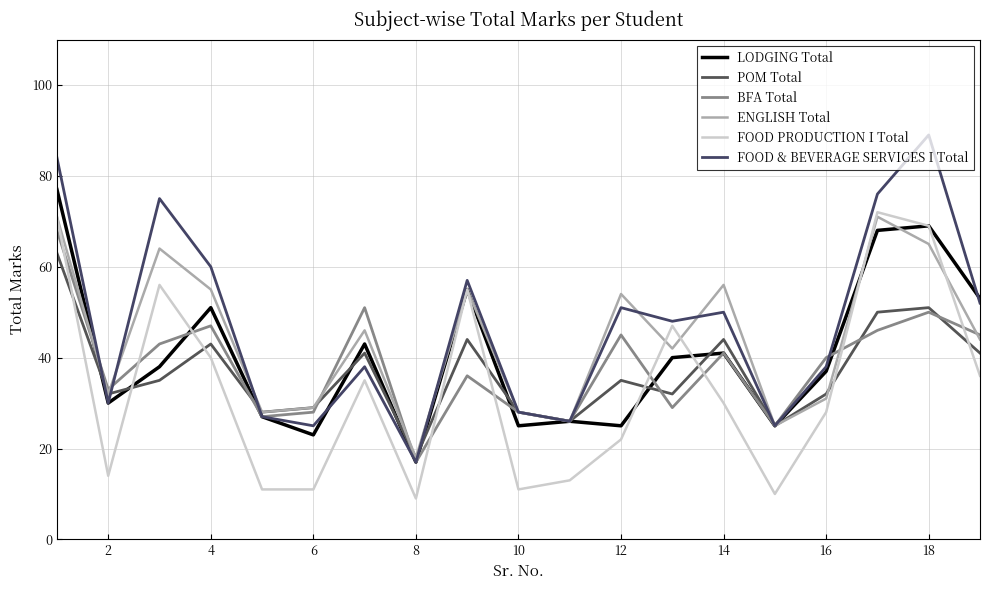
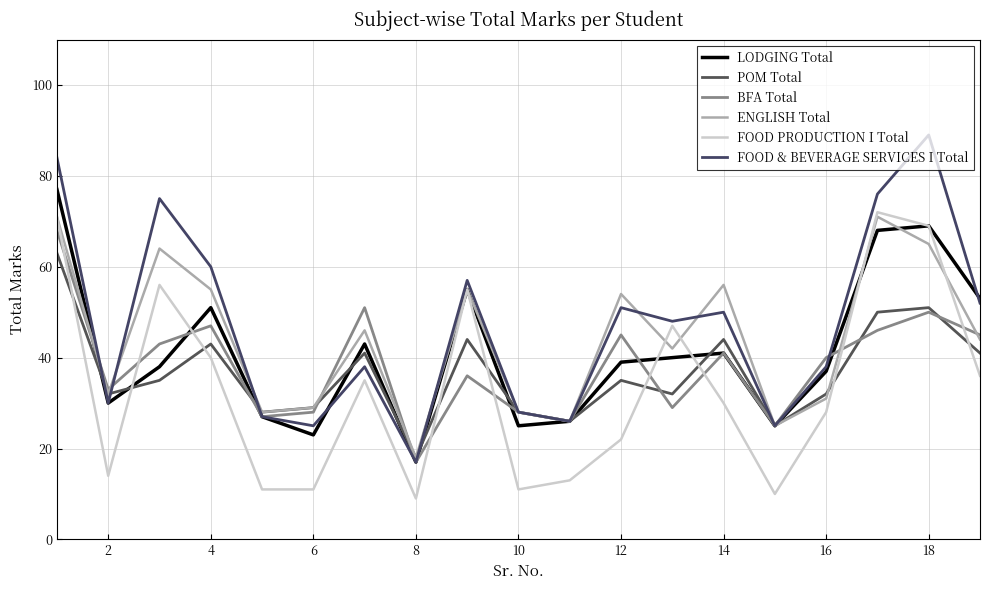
  {
    "LODGING Total": {
      "4": 51,
      "6": 23,
      "10": 25,
-     "12": 25,
+     "12": 39,
      "16": 37
    }
  }
